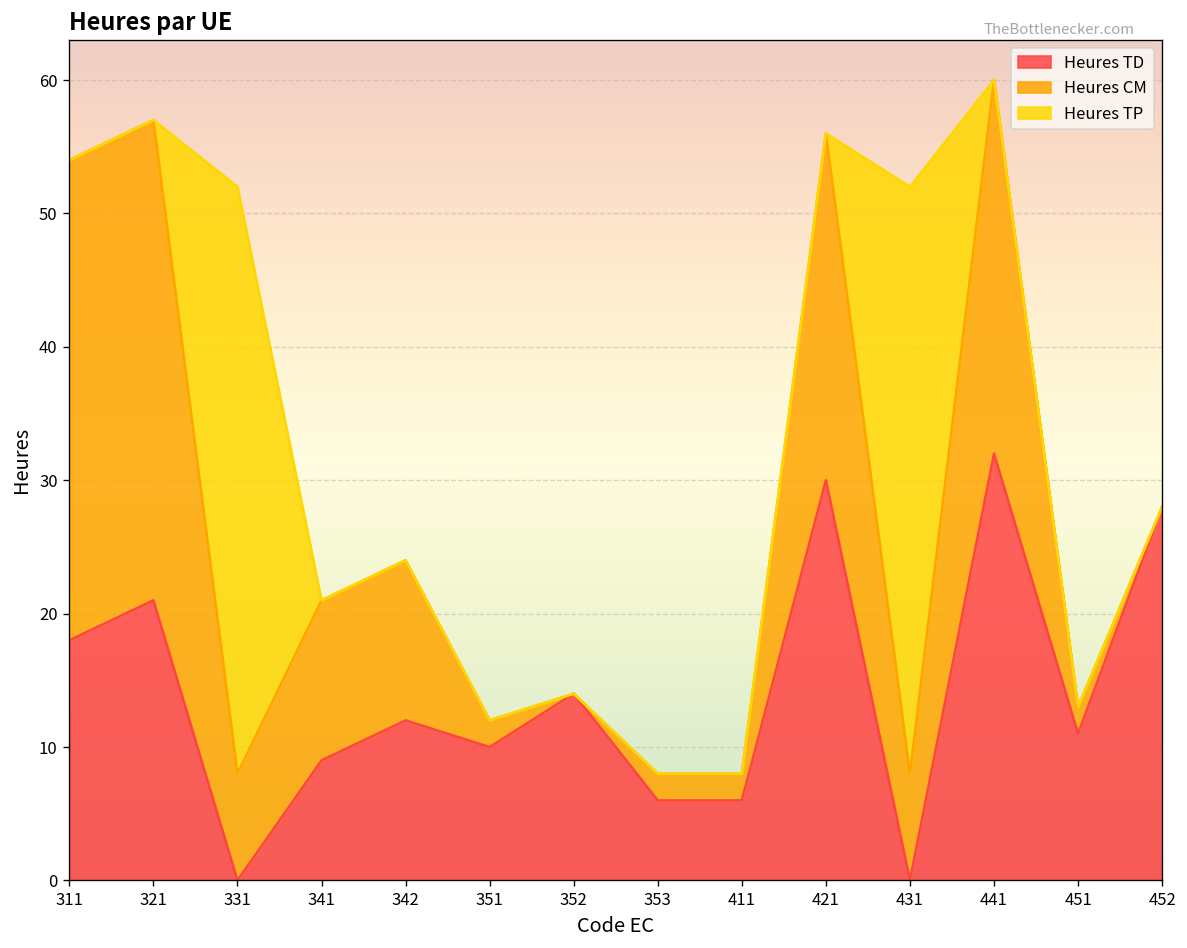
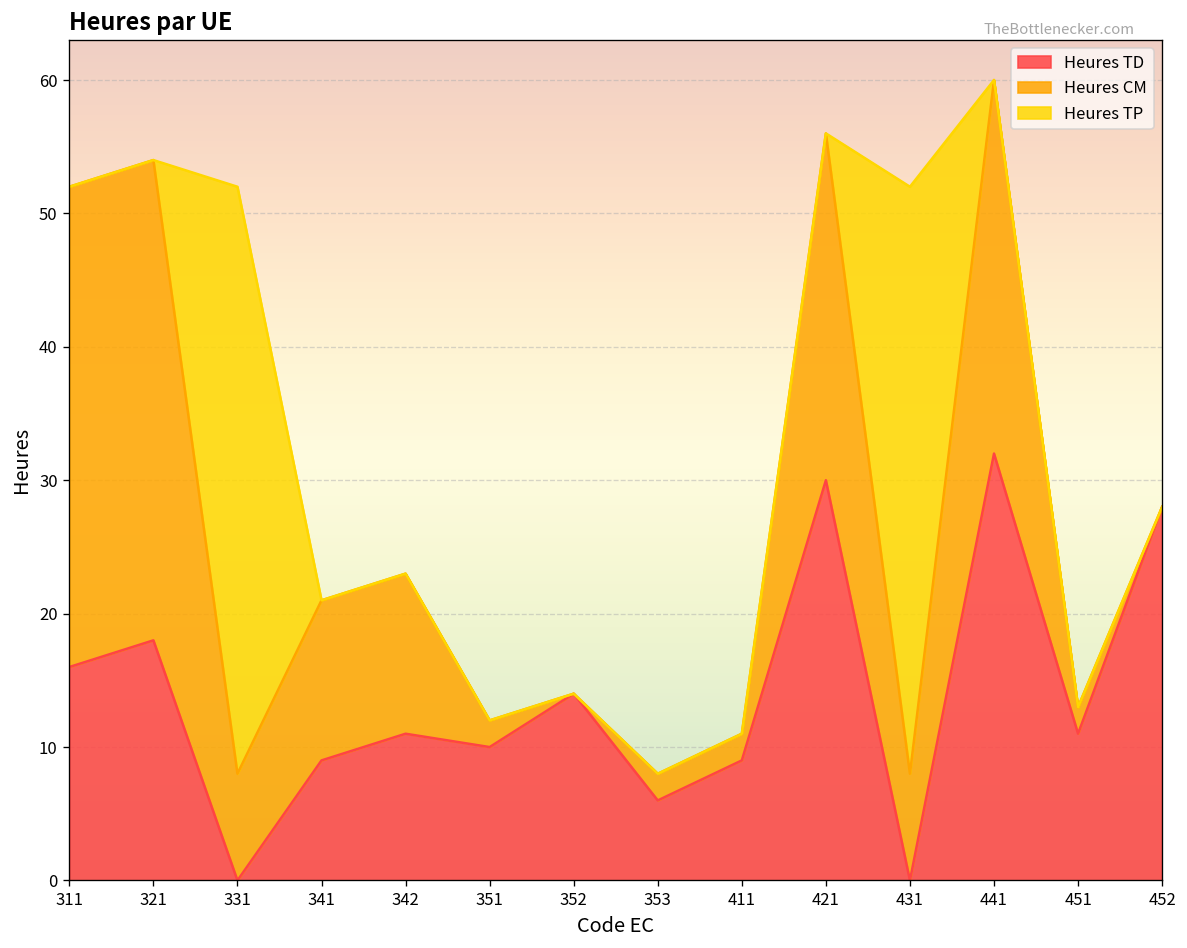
  {
    "Heures TD": {
-     "311": 18,
-     "321": 21,
+     "311": 16,
+     "321": 18,
      "331": 0,
      "341": 9,
-     "342": 12,
+     "342": 11,
      "351": 10,
      "353": 6,
-     "411": 6,
+     "411": 9,
      "421": 30,
      "431": 0,
      "441": 32,
      "451": 11
    }
  }
